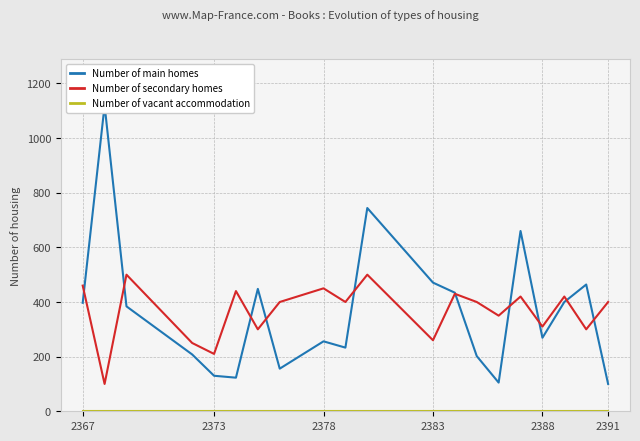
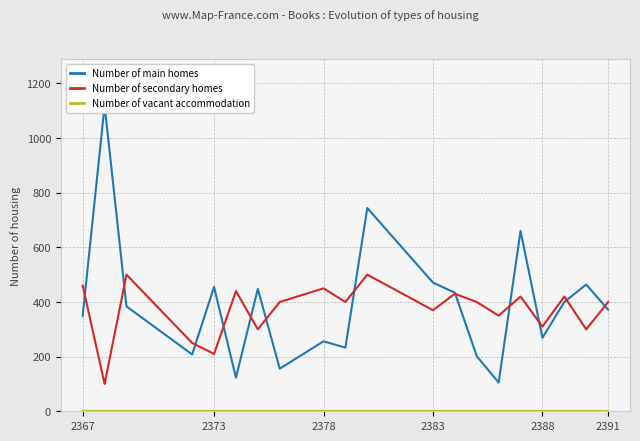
  {
    "Number of main homes": {
-     "2367": 400,
-     "2373": 130,
+     "2367": 350,
+     "2373": 460,
      "2378": 260,
      "2383": 470,
      "2388": 270,
-     "2391": 100
+     "2391": 370
    },
    "Number of secondary homes": {
      "2367": 460,
      "2373": 210,
      "2378": 450,
-     "2383": 260,
+     "2383": 370,
      "2388": 310,
      "2391": 400
    },
    "Number of vacant accommodation": {
      "2367": 0,
      "2373": 0,
      "2378": 0,
      "2383": 0,
      "2388": 0,
      "2391": 0
    }
  }
